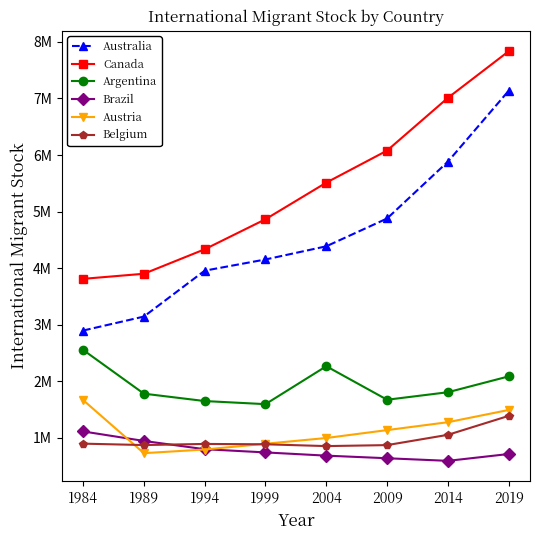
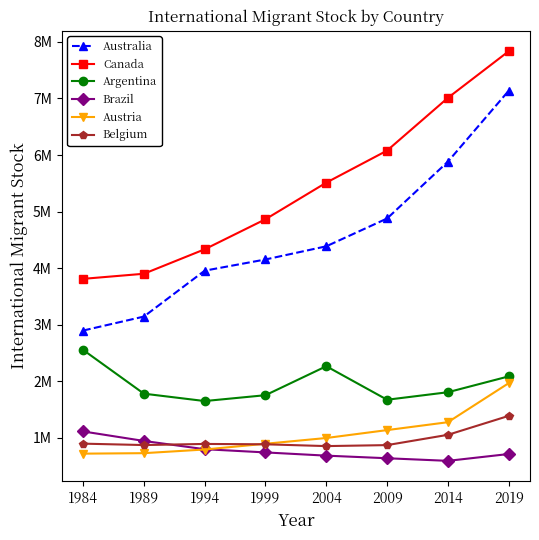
  {
    "Australia": {
      "1984": 2900000,
      "1989": 3100000,
      "1994": 4000000,
      "1999": 4200000,
      "2004": 4400000,
      "2009": 4900000,
      "2014": 5900000,
      "2019": 7100000
    },
    "Canada": {
      "1984": 3800000,
      "1989": 3900000,
      "1994": 4300000,
      "1999": 4900000,
      "2004": 5500000,
      "2009": 6100000,
      "2014": 7000000,
      "2019": 7800000
    },
    "Argentina": {
      "1984": 2600000,
      "1989": 1800000,
      "1994": 1600000,
-     "1999": 1600000,
+     "1999": 1800000,
      "2004": 2300000,
      "2009": 1700000,
      "2014": 1800000,
      "2019": 2100000
    },
    "Brazil": {
      "1984": 1100000,
      "1989": 900000,
      "1999": 700000,
      "2004": 700000,
      "2009": 600000,
      "2014": 600000,
      "2019": 700000
    },
    "Austria": {
-     "1984": 1700000,
+     "1984": 700000,
      "1989": 700000,
      "2004": 1000000,
      "2009": 1100000,
      "2014": 1300000,
-     "2019": 1500000
+     "2019": 2000000
    },
    "Belgium": {
      "1984": 900000,
      "1989": 900000,
      "1994": 900000,
      "2004": 900000,
      "2009": 900000,
      "2014": 1100000,
      "2019": 1400000
    }
  }
